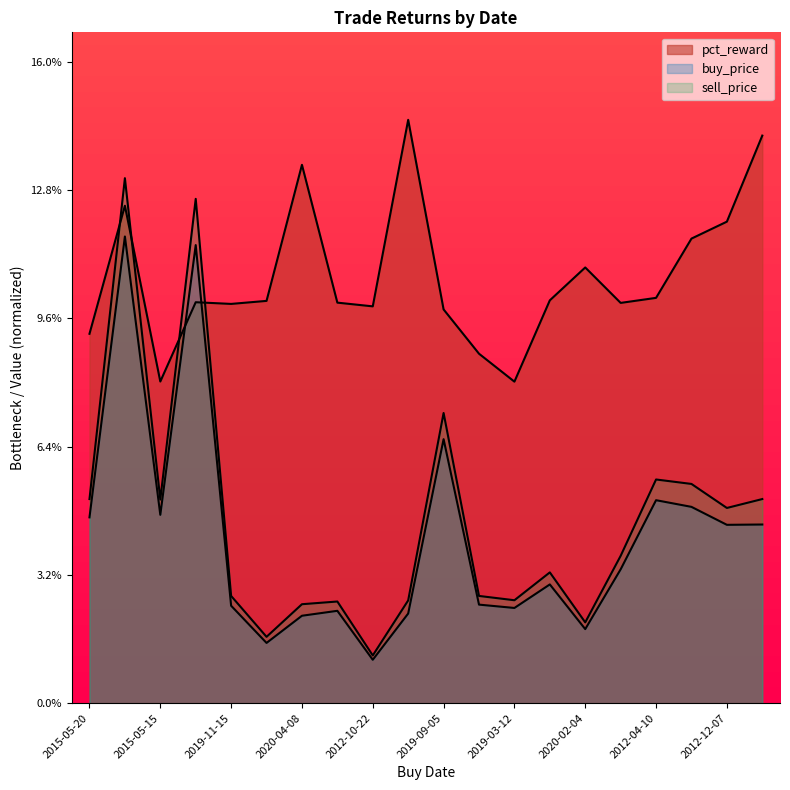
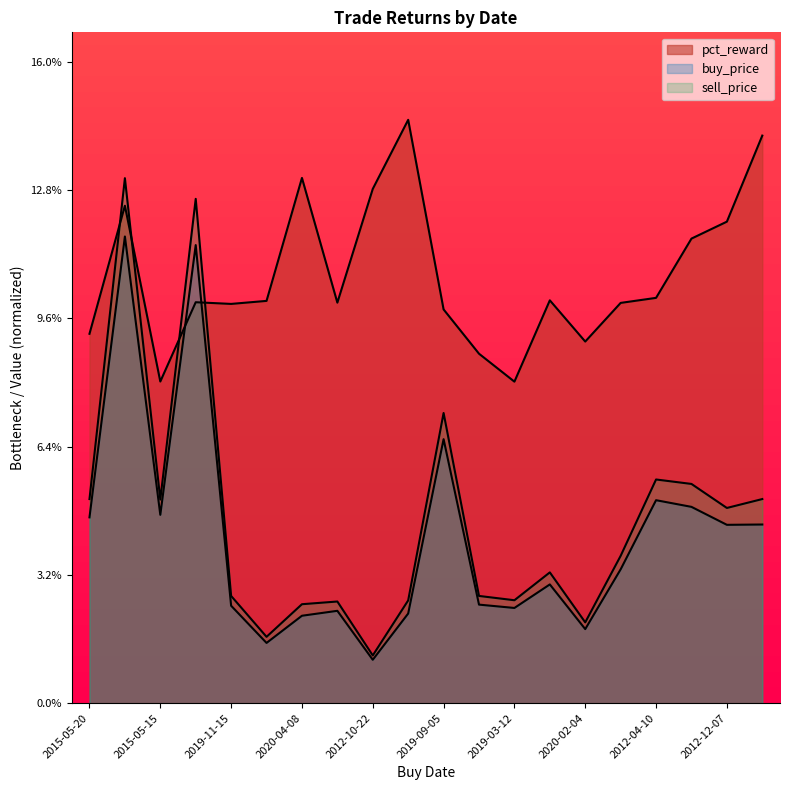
  {
    "pct_reward": {
      "2015-05-20": "9.2%",
      "2015-05-15": "8.0%",
-     "2020-04-08": "13.4%",
-     "2012-10-22": "9.9%",
+     "2020-04-08": "13.1%",
+     "2012-10-22": "12.8%",
      "2019-09-05": "9.8%",
-     "2020-02-04": "10.9%",
+     "2020-02-04": "9.0%",
      "2012-04-10": "10.1%",
      "2012-12-07": "12.0%"
    }
  }
